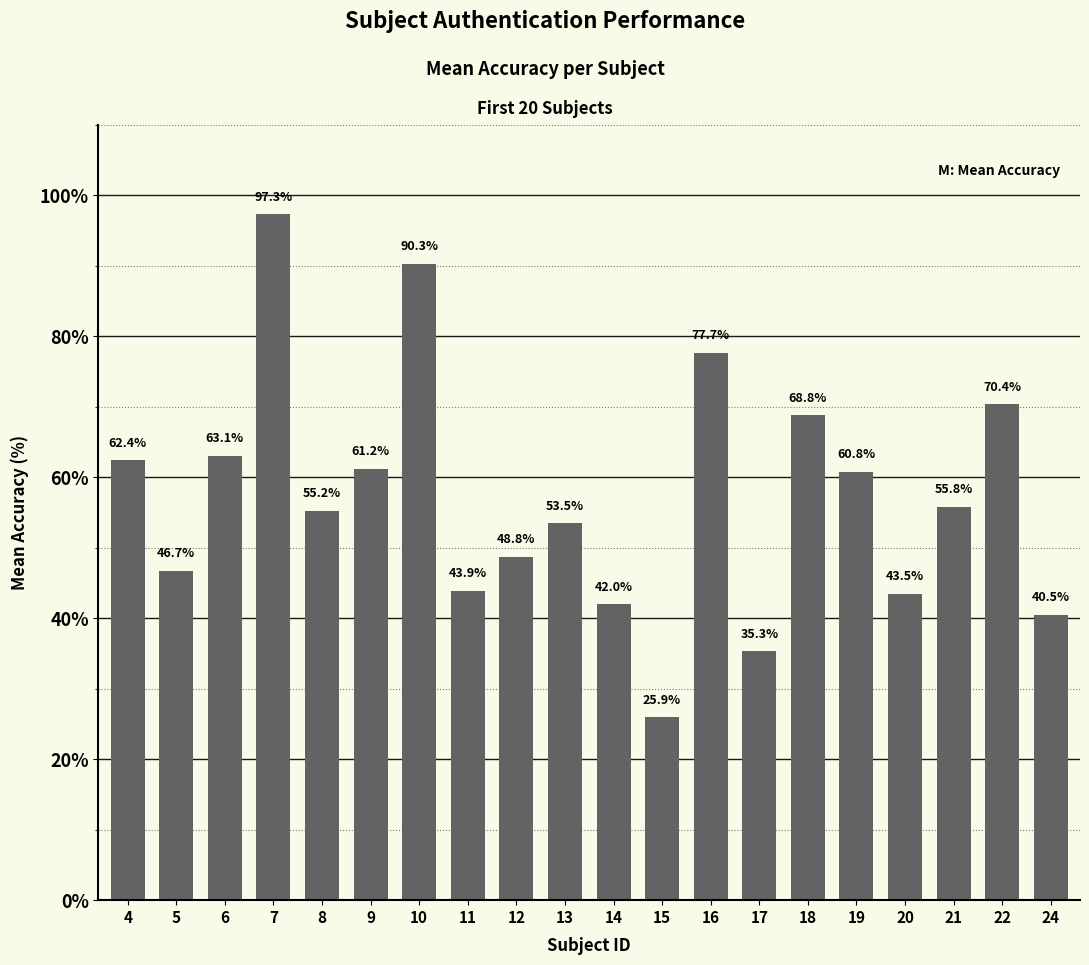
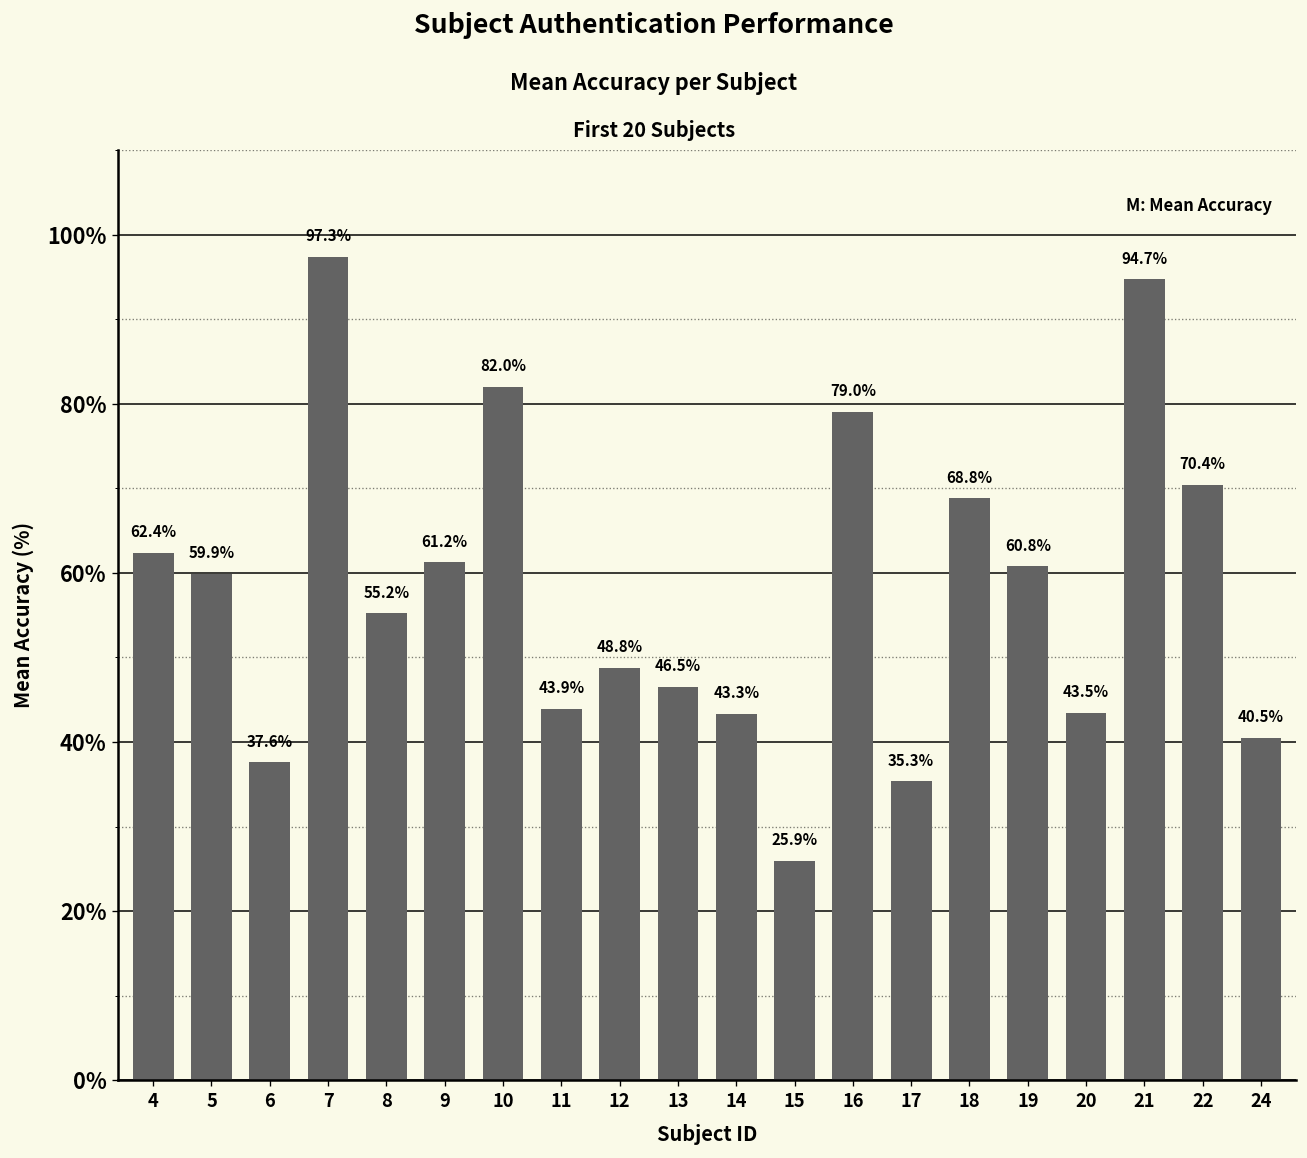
  {
    "4": "62.4%",
-   "5": "46.7%",
-   "6": "63.1%",
+   "5": "59.9%",
+   "6": "37.6%",
    "7": "97.3%",
    "8": "55.2%",
    "9": "61.2%",
-   "10": "90.3%",
+   "10": "82.0%",
    "11": "43.9%",
    "12": "48.8%",
-   "13": "53.5%",
-   "14": "42.0%",
+   "13": "46.5%",
+   "14": "43.3%",
    "15": "25.9%",
-   "16": "77.7%",
+   "16": "79.0%",
    "17": "35.3%",
    "18": "68.8%",
    "19": "60.8%",
    "20": "43.5%",
-   "21": "55.8%",
+   "21": "94.7%",
    "22": "70.4%",
    "24": "40.5%"
  }
